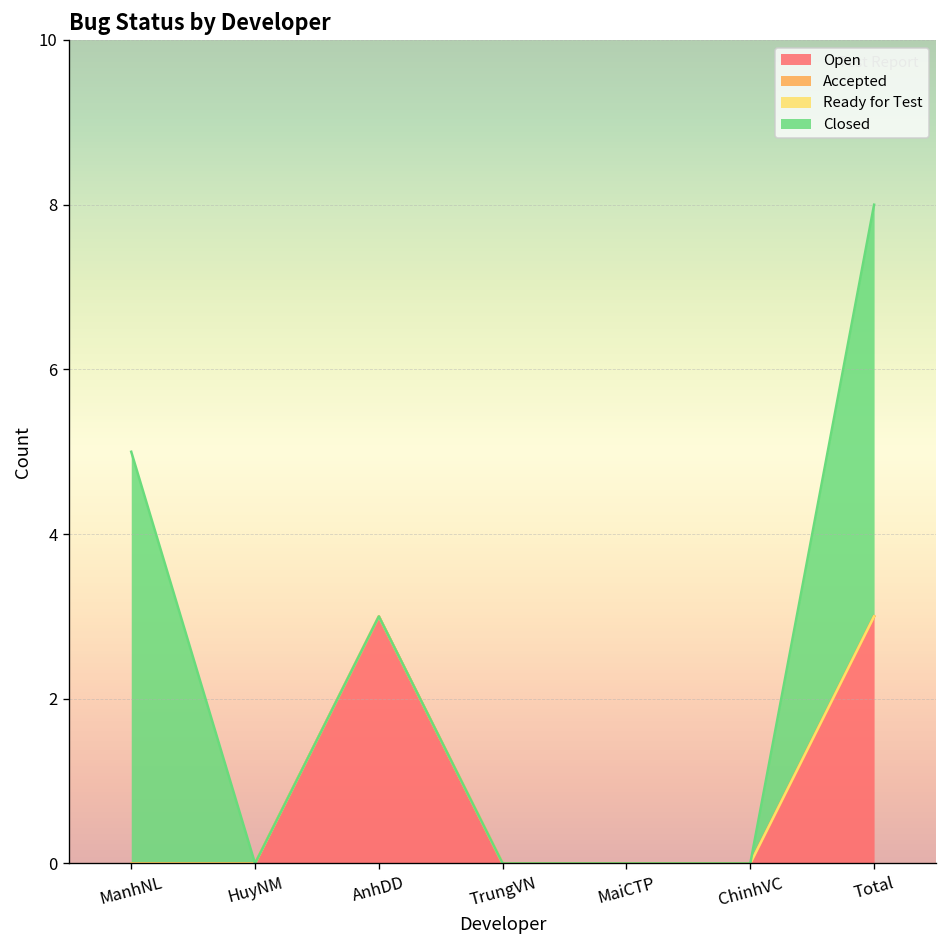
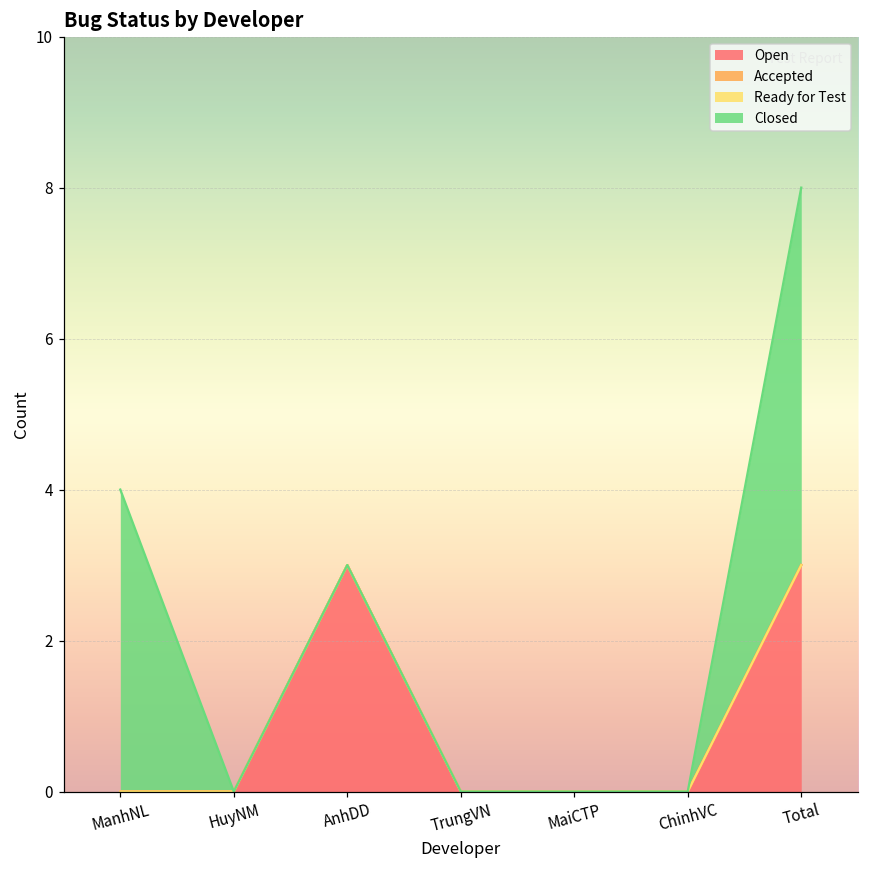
  {
    "Ready for Test": {
      "ManhNL": 0,
      "Total": 3
    },
    "Closed": {
-     "ManhNL": 5,
+     "ManhNL": 4,
      "Total": 8
    }
  }
